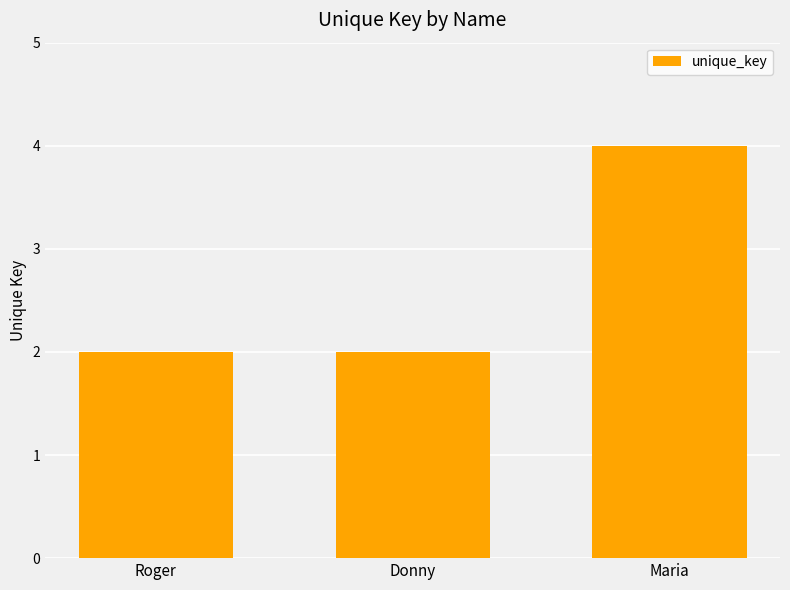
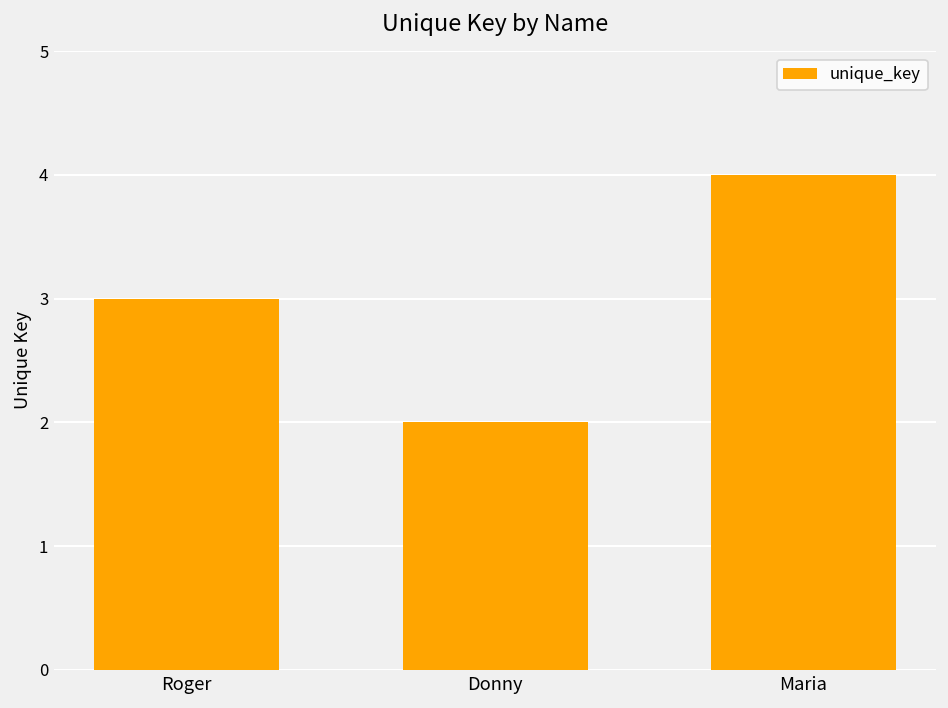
  {
-   "Roger": 2,
+   "Roger": 3,
    "Donny": 2,
    "Maria": 4
  }
